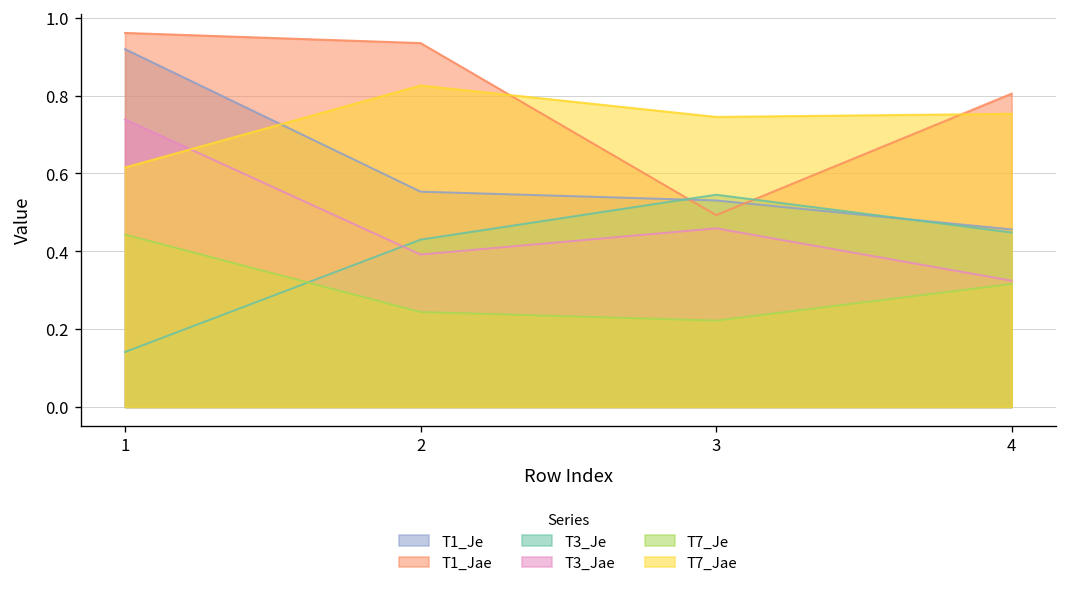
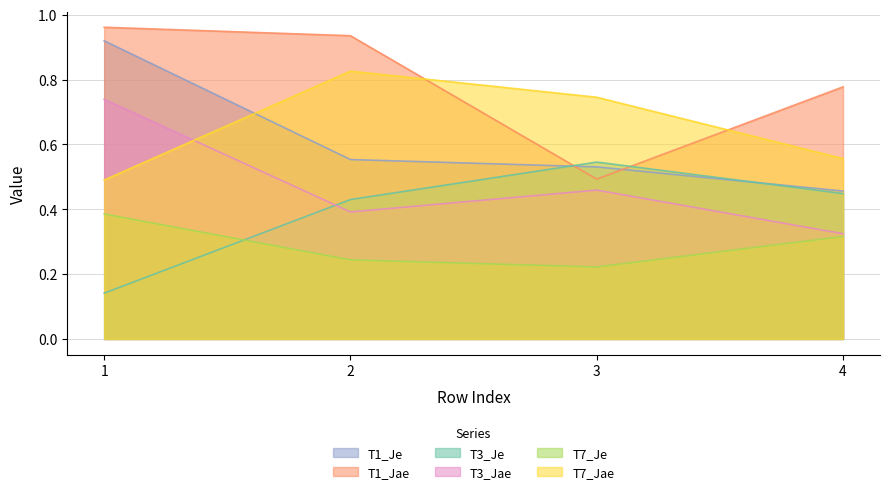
  {
    "T1_Jae": {
      "1": 0.96,
      "2": 0.94,
      "3": 0.49,
-     "4": 0.81
+     "4": 0.78
    },
    "T3_Jae": {
      "1": 0.74,
      "2": 0.39,
      "3": 0.46,
      "4": 0.32
    },
    "T7_Je": {
-     "1": 0.44,
+     "1": 0.39,
      "2": 0.24,
      "3": 0.22,
      "4": 0.32
    },
    "T7_Jae": {
-     "1": 0.62,
+     "1": 0.49,
      "2": 0.83,
      "3": 0.75,
-     "4": 0.75
+     "4": 0.56
    }
  }
